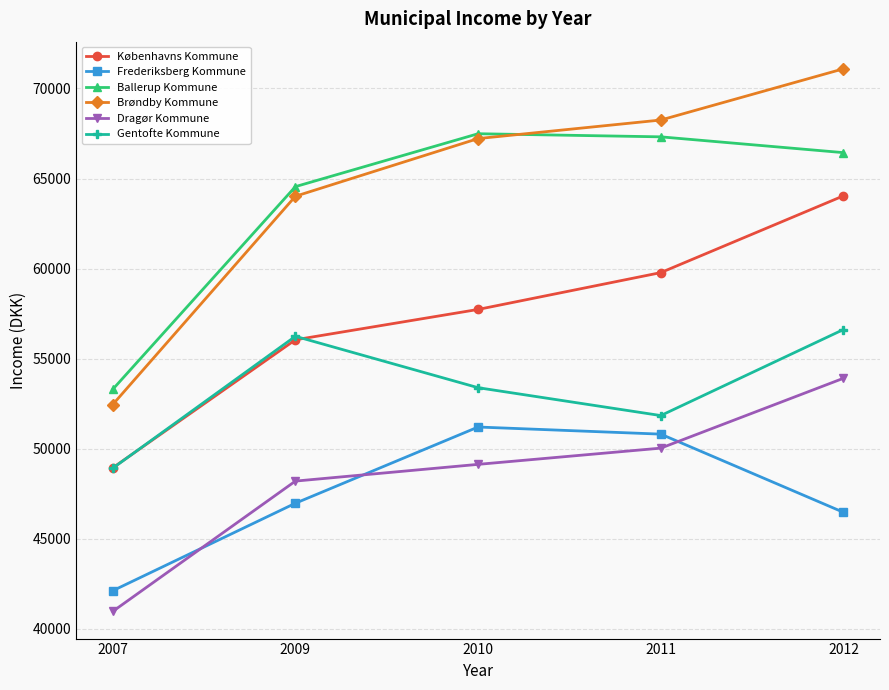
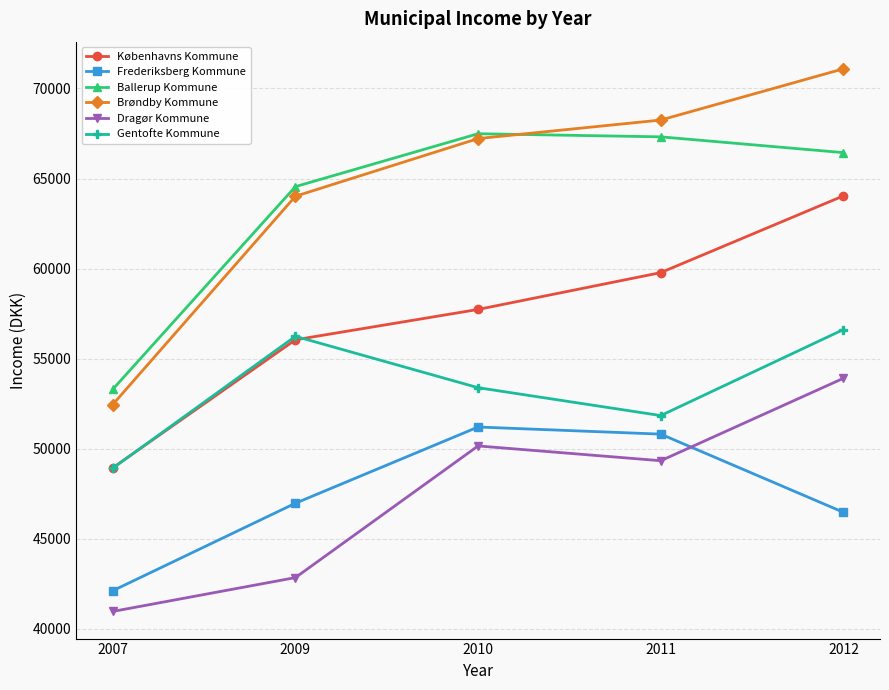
  {
    "Frederiksberg Kommune": {
      "2007": 42100,
      "2009": 47000,
      "2010": 51200,
      "2011": 50800,
      "2012": 46500
    },
    "Dragør Kommune": {
      "2007": 41000,
-     "2009": 48200,
-     "2010": 49100,
-     "2011": 50000,
+     "2009": 42800,
+     "2010": 50200,
+     "2011": 49300,
      "2012": 53900
    }
  }
